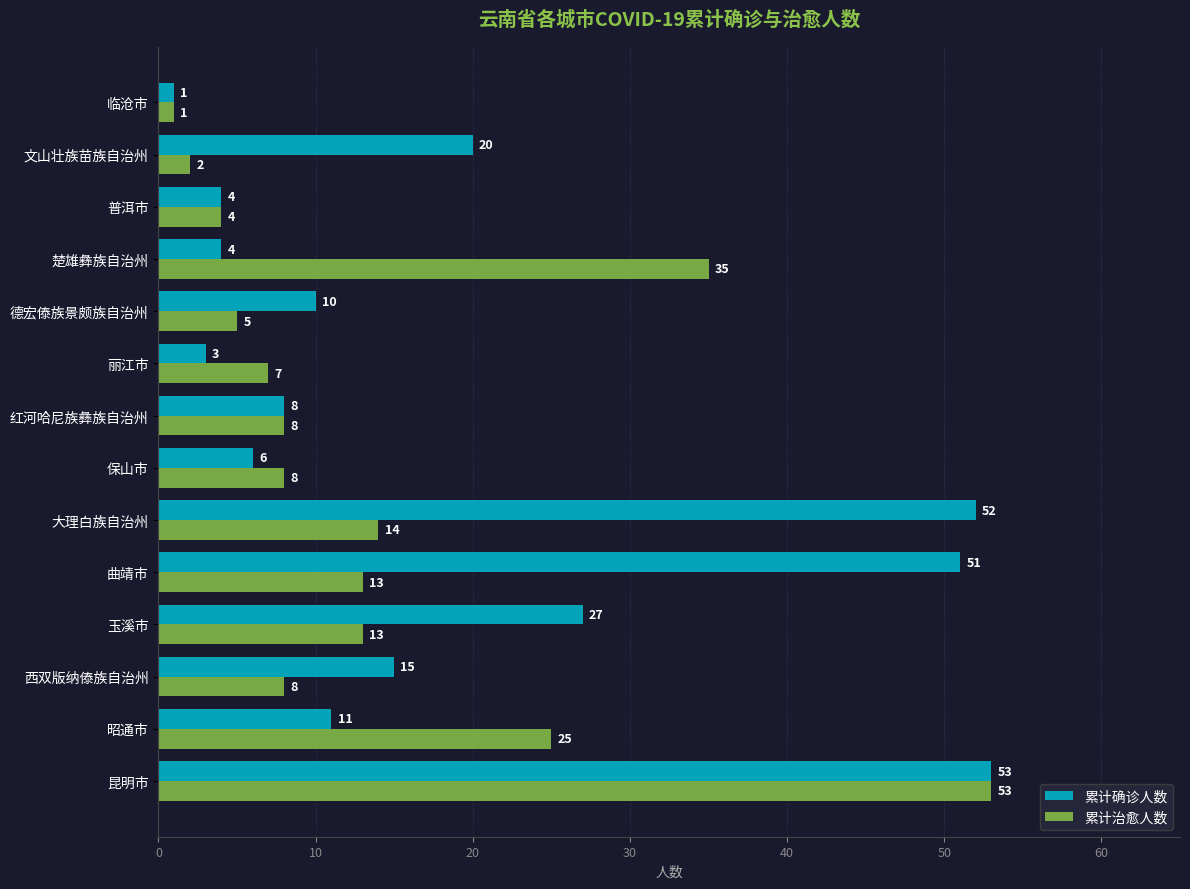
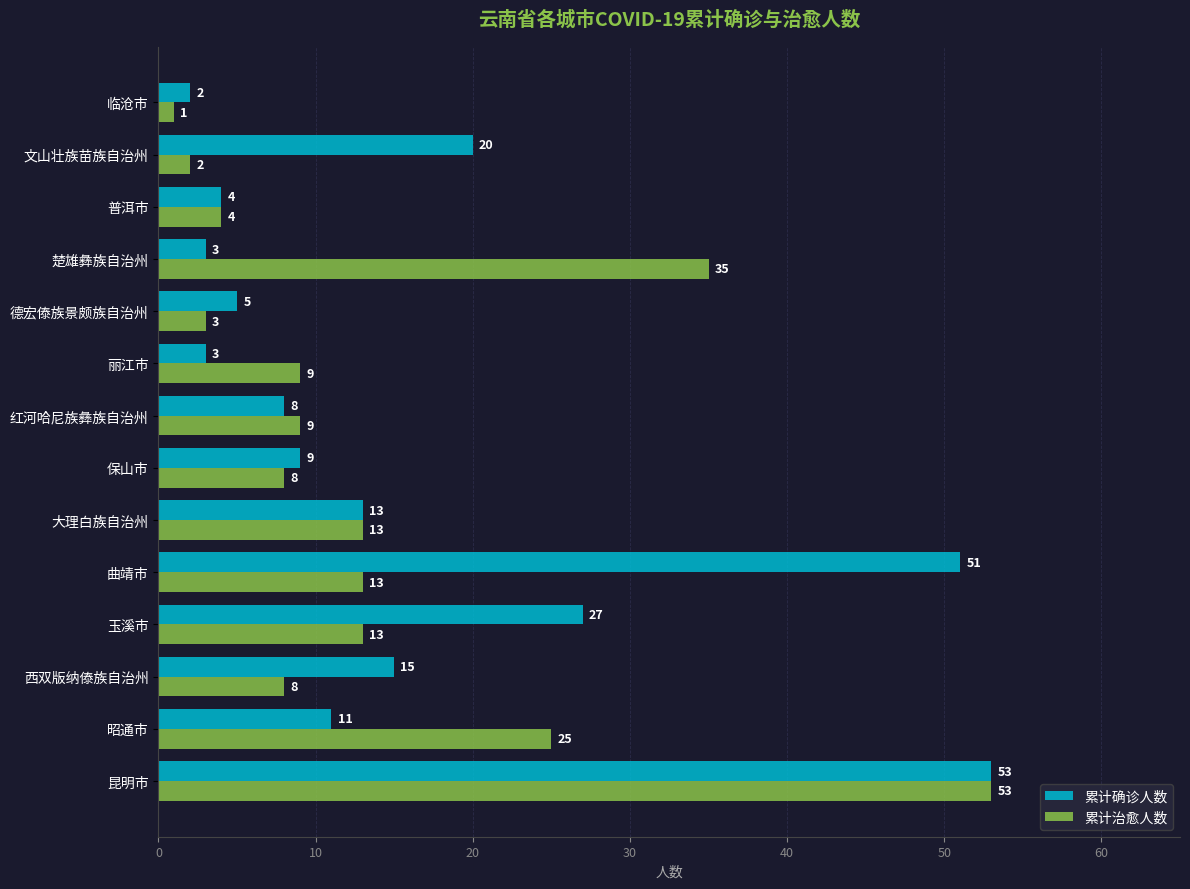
  {
    "累计确诊人数": {
-     "临沧市": 1,
+     "临沧市": 2,
      "文山壮族苗族自治州": 20,
      "普洱市": 4,
-     "楚雄彝族自治州": 4,
-     "德宏傣族景颇族自治州": 10,
+     "楚雄彝族自治州": 3,
+     "德宏傣族景颇族自治州": 5,
      "丽江市": 3,
      "红河哈尼族彝族自治州": 8,
-     "保山市": 6,
-     "大理白族自治州": 52,
+     "保山市": 9,
+     "大理白族自治州": 13,
      "曲靖市": 51,
      "玉溪市": 27,
      "西双版纳傣族自治州": 15,
      "昭通市": 11,
      "昆明市": 53
    },
    "累计治愈人数": {
      "临沧市": 1,
      "文山壮族苗族自治州": 2,
      "普洱市": 4,
      "楚雄彝族自治州": 35,
-     "德宏傣族景颇族自治州": 5,
-     "丽江市": 7,
-     "红河哈尼族彝族自治州": 8,
+     "德宏傣族景颇族自治州": 3,
+     "丽江市": 9,
+     "红河哈尼族彝族自治州": 9,
      "保山市": 8,
-     "大理白族自治州": 14,
+     "大理白族自治州": 13,
      "曲靖市": 13,
      "玉溪市": 13,
      "西双版纳傣族自治州": 8,
      "昭通市": 25,
      "昆明市": 53
    }
  }
